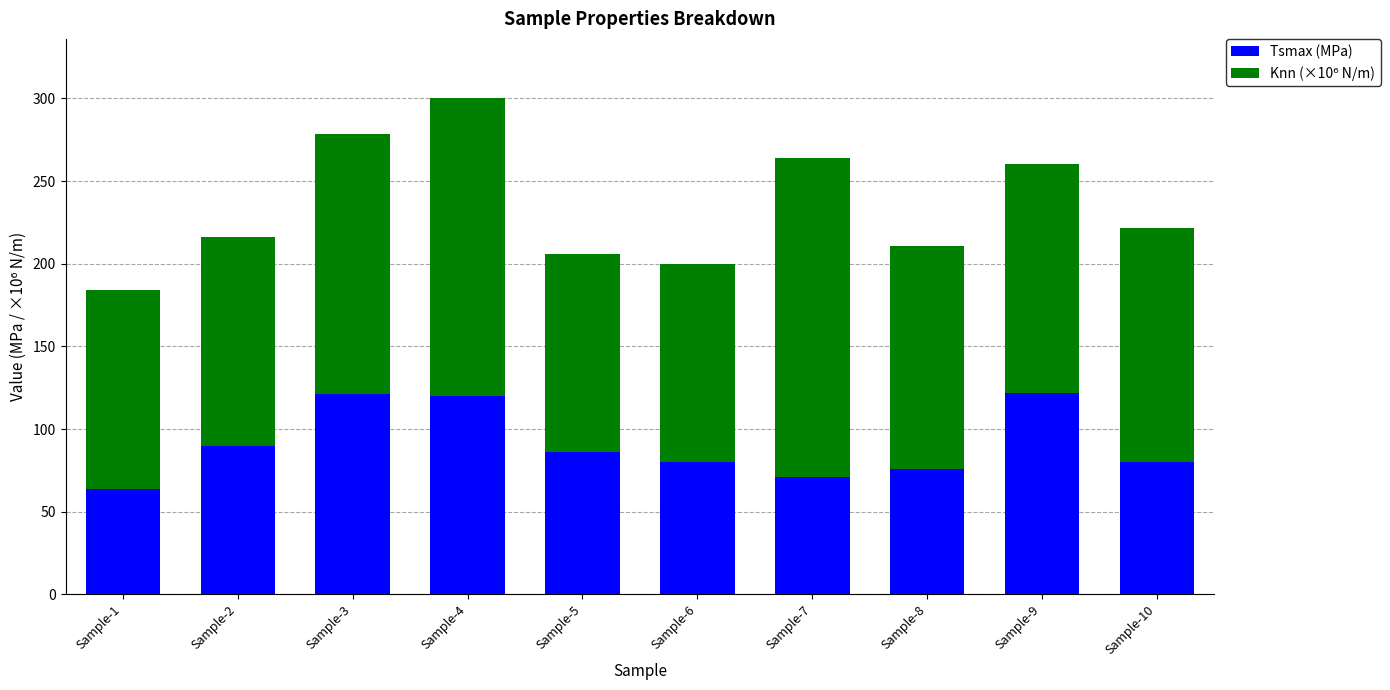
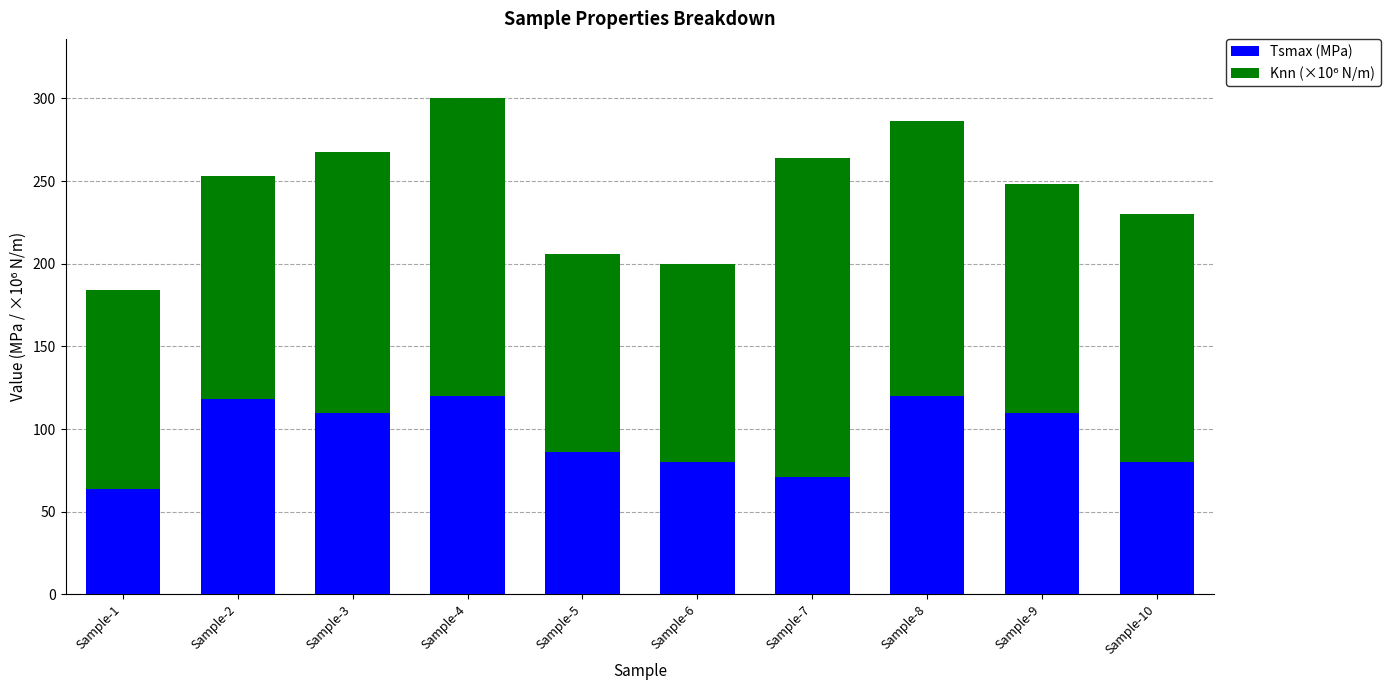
  {
    "Tsmax (MPa)": {
      "Sample-1": 64,
-     "Sample-2": 90,
-     "Sample-3": 121,
+     "Sample-2": 118,
+     "Sample-3": 110,
      "Sample-4": 120,
      "Sample-5": 86,
      "Sample-6": 80,
      "Sample-7": 71,
-     "Sample-8": 76,
-     "Sample-9": 122,
+     "Sample-8": 120,
+     "Sample-9": 110,
      "Sample-10": 80
    },
    "Knn (×10⁶ N/m)": {
      "Sample-1": 120,
-     "Sample-2": 126,
+     "Sample-2": 135,
      "Sample-3": 158,
      "Sample-4": 180,
      "Sample-5": 120,
      "Sample-6": 120,
      "Sample-7": 193,
-     "Sample-8": 135,
+     "Sample-8": 166,
      "Sample-9": 139,
-     "Sample-10": 142
+     "Sample-10": 150
    }
  }
